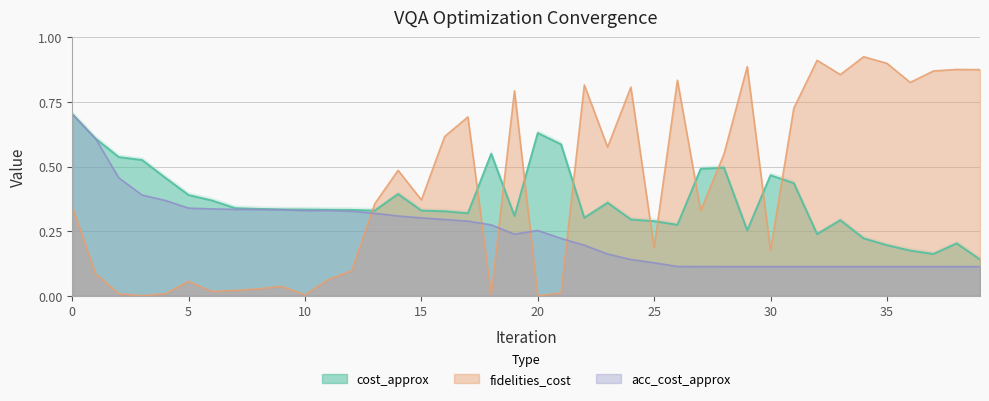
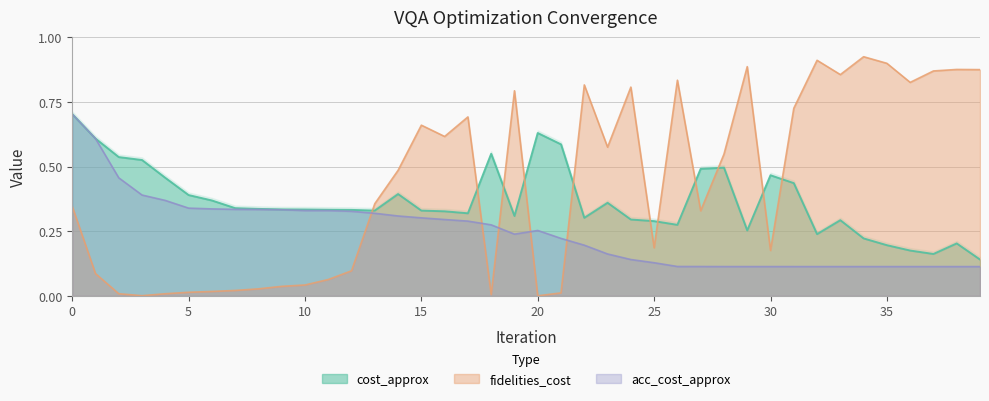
  {
    "cost_approx": {
      "15": 0.33,
      "20": 0.63,
      "25": 0.29,
      "35": 0.20
    },
    "fidelities_cost": {
      "0": 0.35,
-     "5": 0.06,
-     "10": 0.00,
-     "15": 0.37,
+     "5": 0.01,
+     "10": 0.04,
+     "15": 0.66,
      "20": 0.00,
      "25": 0.19,
      "30": 0.18,
      "35": 0.90
    }
  }
